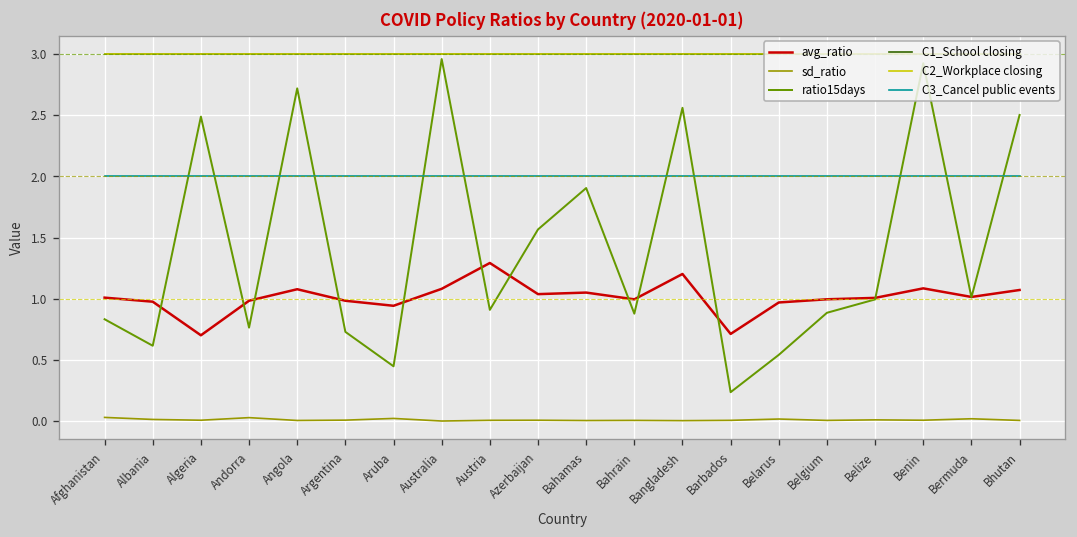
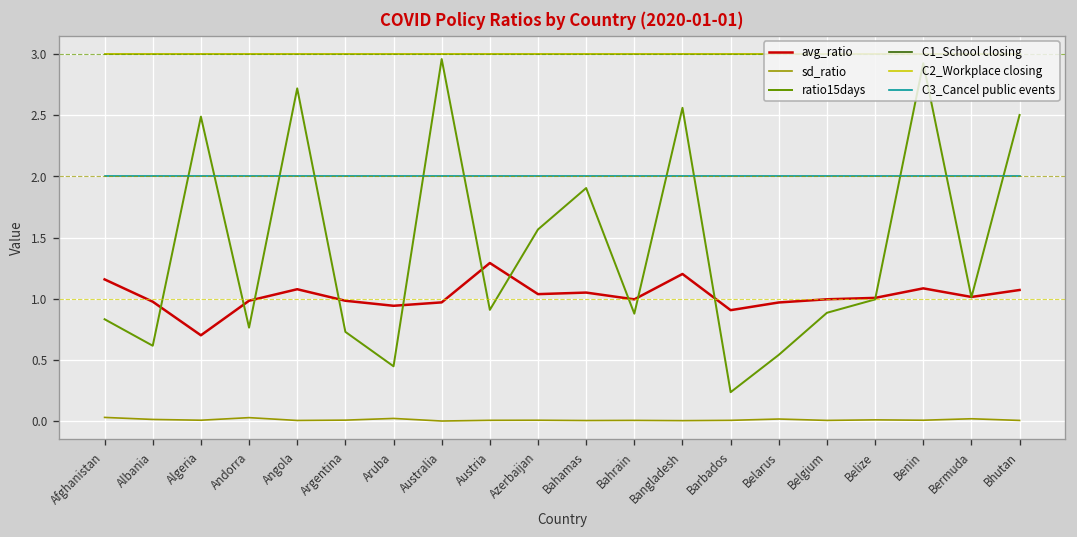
  {
    "avg_ratio": {
-     "Afghanistan": 1.01,
+     "Afghanistan": 1.16,
      "Albania": 0.98,
      "Algeria": 0.70,
      "Andorra": 0.98,
      "Angola": 1.08,
      "Argentina": 0.98,
      "Aruba": 0.94,
-     "Australia": 1.08,
+     "Australia": 0.97,
      "Austria": 1.29,
      "Azerbaijan": 1.04,
      "Bahamas": 1.05,
      "Bahrain": 0.99,
      "Bangladesh": 1.20,
-     "Barbados": 0.71,
+     "Barbados": 0.91,
      "Belarus": 0.97,
      "Belgium": 1.00,
      "Benin": 1.08,
      "Bhutan": 1.07
    },
    "C2_Workplace closing": {
      "Afghanistan": 3.00,
      "Albania": 3.00,
      "Algeria": 3.00,
      "Andorra": 3.00,
      "Angola": 3.00,
      "Argentina": 3.00,
      "Aruba": 3.00,
      "Australia": 3.00,
      "Austria": 3.00,
      "Azerbaijan": 3.00,
      "Bahamas": 3.00,
      "Bahrain": 3.00,
      "Bangladesh": 3.00,
      "Barbados": 3.00
    },
    "C3_Cancel public events": {
      "Afghanistan": 2.00,
      "Albania": 2.00,
      "Algeria": 2.00,
      "Andorra": 2.00,
      "Angola": 2.00,
      "Argentina": 2.00,
      "Aruba": 2.00,
      "Australia": 2.00,
      "Austria": 2.00,
      "Azerbaijan": 2.00,
      "Bahamas": 2.00,
      "Bahrain": 2.00,
      "Bangladesh": 2.00,
      "Barbados": 2.00,
      "Belarus": 2.00,
      "Belgium": 2.00,
      "Belize": 2.00,
      "Benin": 2.00,
      "Bermuda": 2.00,
      "Bhutan": 2.00
    }
  }
